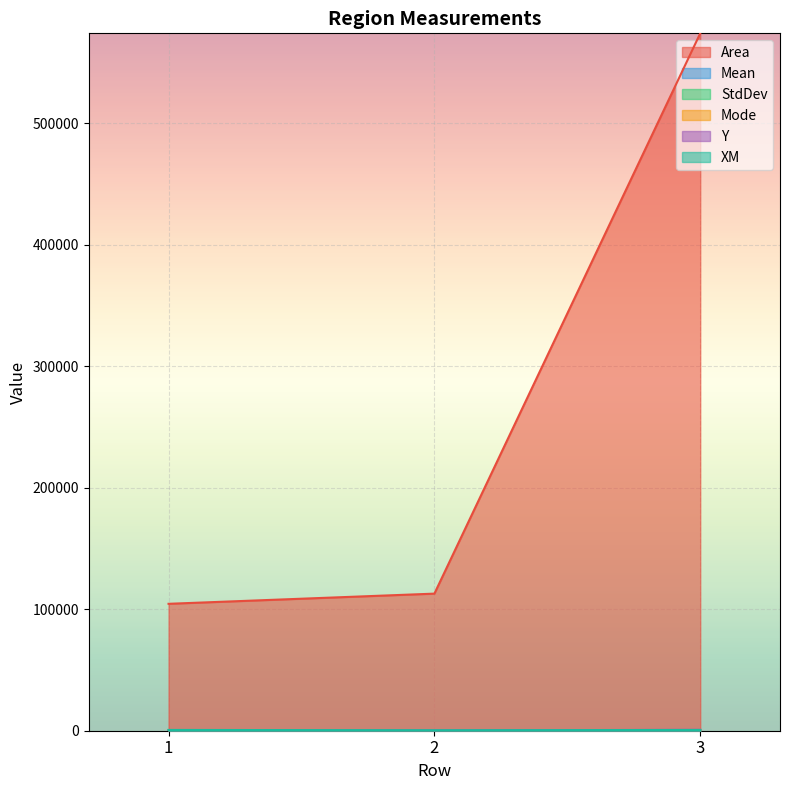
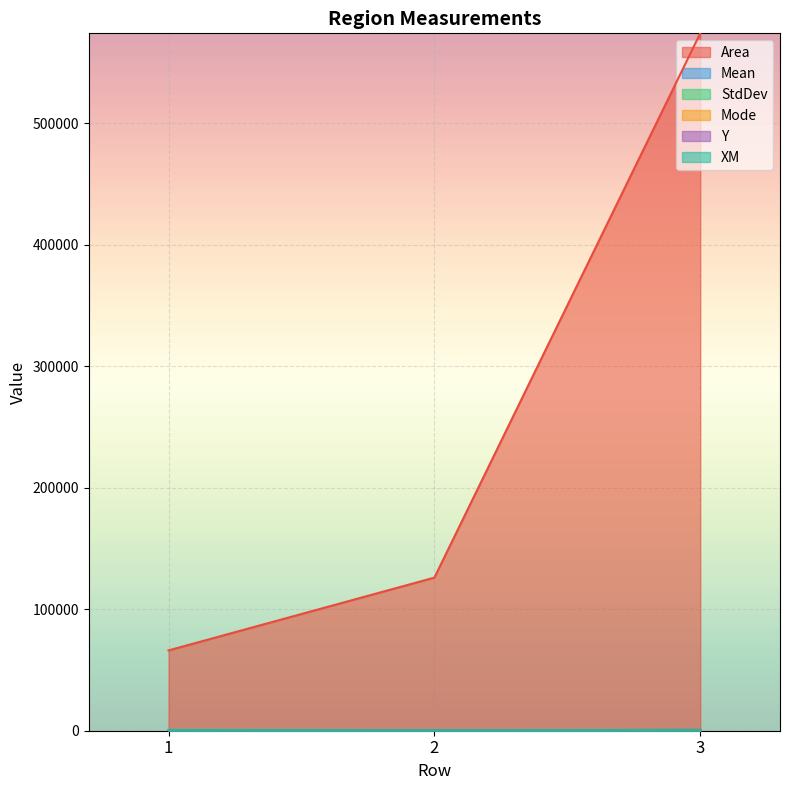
  {
    "Area": {
-     "1": 104000,
-     "2": 113000,
+     "1": 66000,
+     "2": 126000,
      "3": 574000
    }
  }
